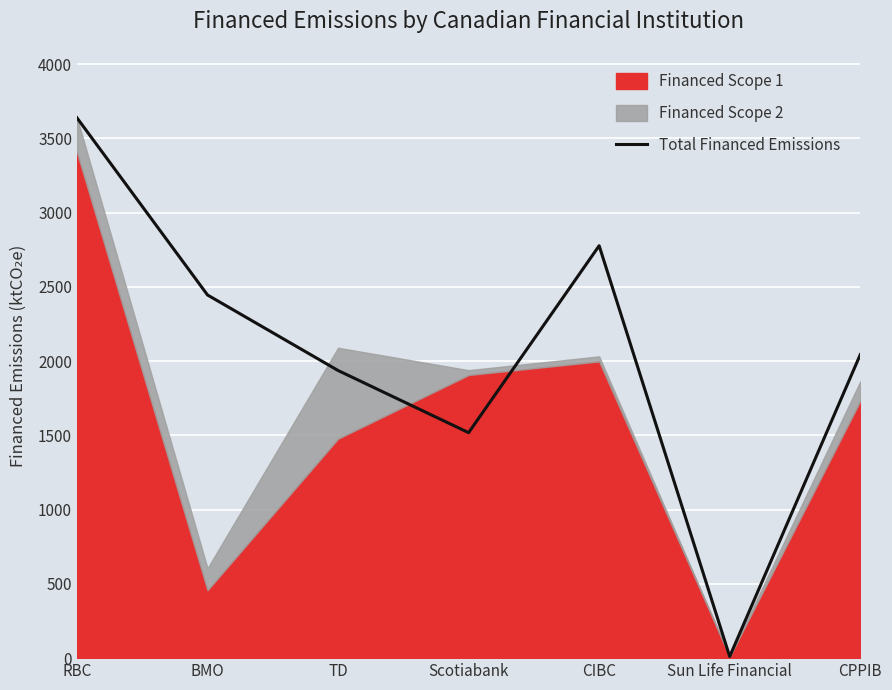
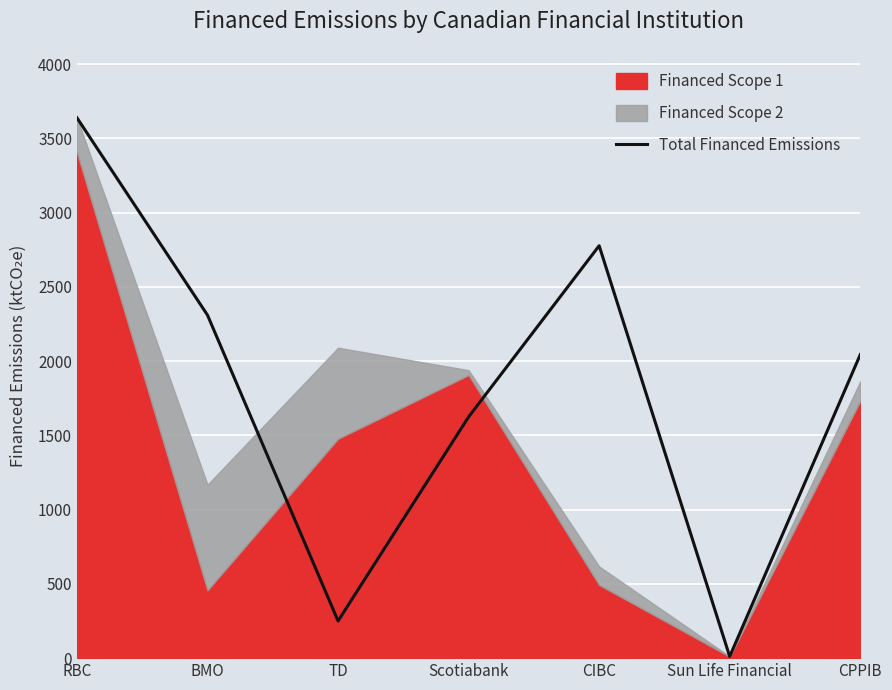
  {
    "Financed Scope 1": {
      "RBC": 3410,
      "BMO": 460,
      "TD": 1480,
      "Scotiabank": 1910,
-     "CIBC": 2000,
+     "CIBC": 490,
      "CPPIB": 1730
    },
    "Total Financed Emissions": {
-     "BMO": 2450,
-     "TD": 1940,
-     "Scotiabank": 1520,
+     "BMO": 2310,
+     "TD": 250,
+     "Scotiabank": 1630,
      "CIBC": 2780,
      "CPPIB": 2040
    },
    "Financed Scope 2": {
-     "BMO": 150,
+     "BMO": 710,
      "TD": 610,
      "Scotiabank": 30,
-     "CIBC": 30,
+     "CIBC": 120,
      "CPPIB": 130
    }
  }
